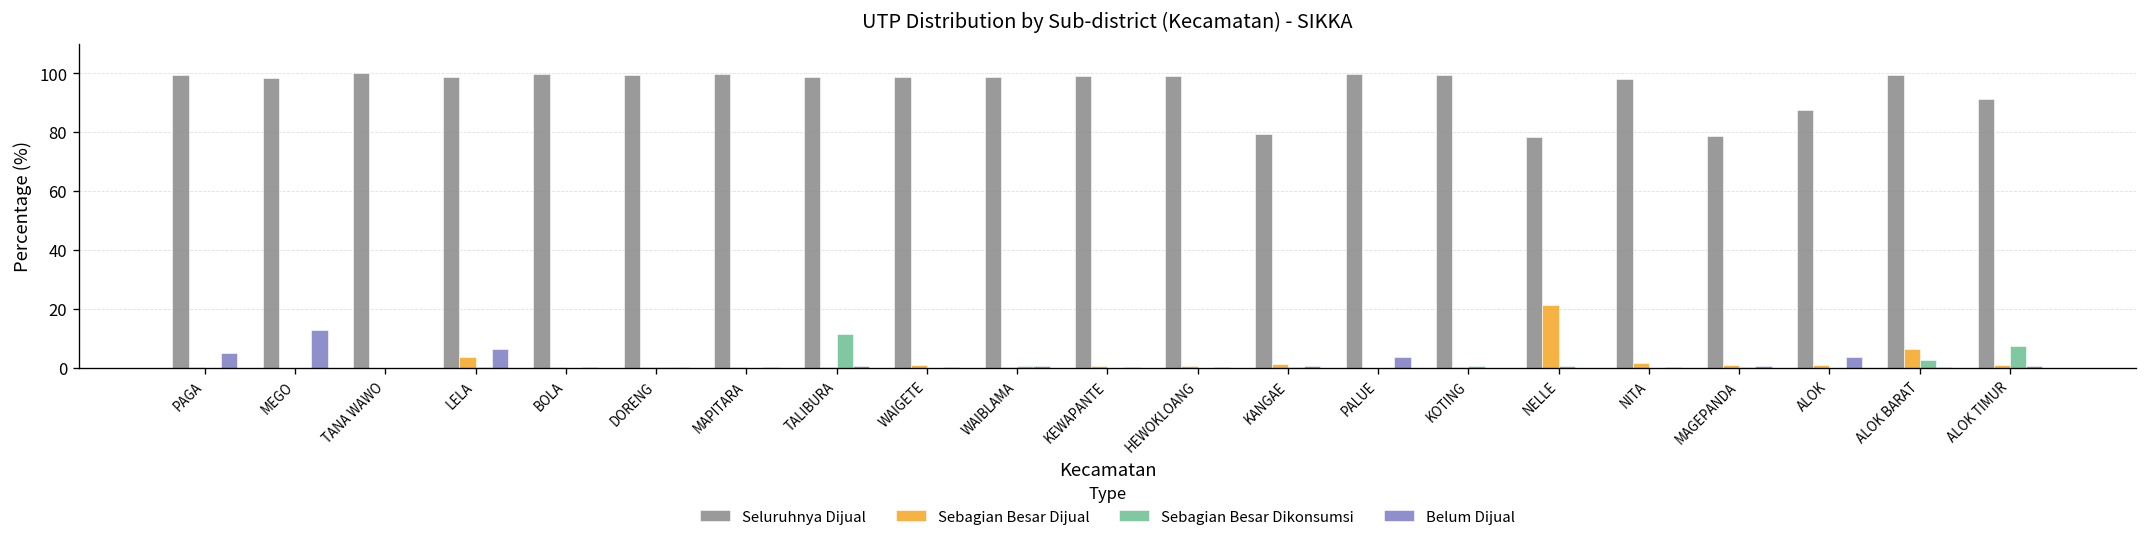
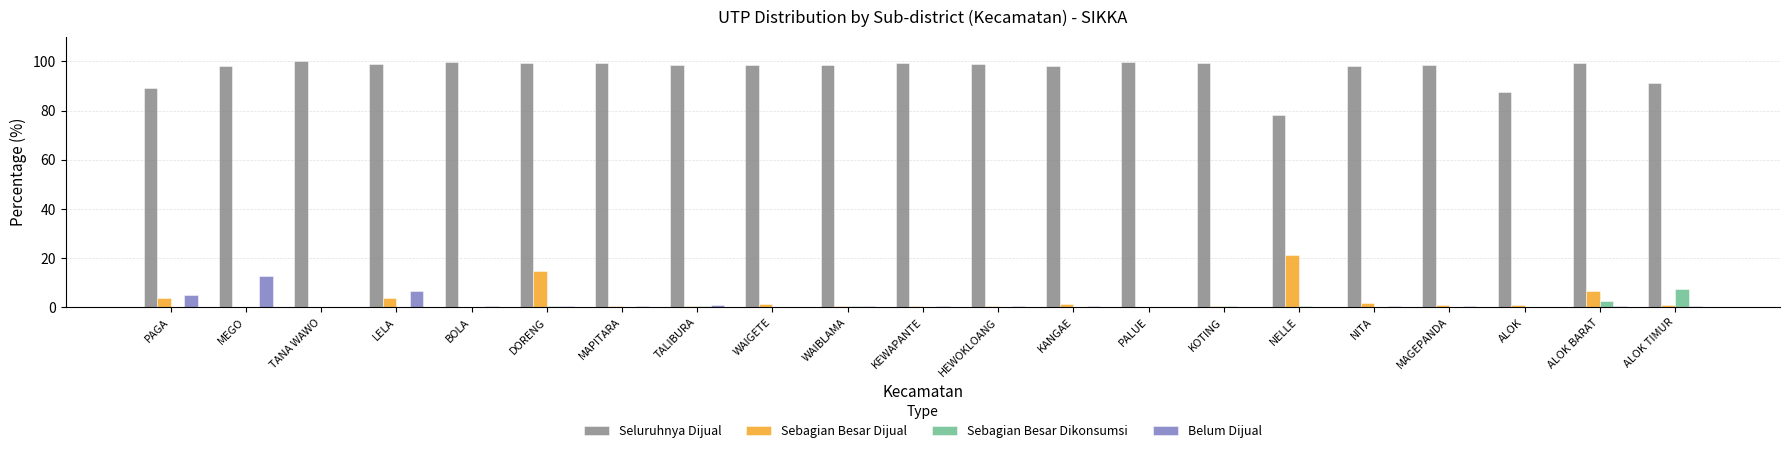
  {
    "Seluruhnya Dijual": {
-     "PAGA": 100,
+     "PAGA": 89,
      "MEGO": 98,
      "TANA WAWO": 100,
      "LELA": 99,
      "BOLA": 100,
      "DORENG": 99,
      "MAPITARA": 100,
      "TALIBURA": 99,
      "WAIGETE": 99,
      "WAIBLAMA": 99,
      "KEWAPANTE": 99,
      "HEWOKLOANG": 99,
-     "KANGAE": 79,
+     "KANGAE": 98,
      "PALUE": 100,
      "KOTING": 99,
      "NELLE": 78,
      "NITA": 98,
-     "MAGEPANDA": 79,
+     "MAGEPANDA": 98,
      "ALOK": 88,
      "ALOK BARAT": 99,
      "ALOK TIMUR": 91
    },
    "Sebagian Besar Dijual": {
-     "PAGA": 0,
+     "PAGA": 4,
      "MEGO": 0,
      "TANA WAWO": 0,
      "LELA": 4,
-     "DORENG": 0,
+     "DORENG": 15,
      "WAIGETE": 1,
      "KANGAE": 1,
      "PALUE": 0,
      "NELLE": 21,
      "NITA": 2,
      "ALOK BARAT": 6
    },
    "Sebagian Besar Dikonsumsi": {
      "PAGA": 0,
      "MEGO": 0,
      "TANA WAWO": 0,
      "BOLA": 0,
      "MAPITARA": 0,
-     "TALIBURA": 11,
+     "TALIBURA": 0,
      "KEWAPANTE": 0,
      "HEWOKLOANG": 0,
      "NITA": 0,
      "ALOK": 0,
      "ALOK BARAT": 3,
      "ALOK TIMUR": 7
    },
    "Belum Dijual": {
      "PAGA": 5,
      "MEGO": 13,
      "TANA WAWO": 0,
      "LELA": 6,
-     "PALUE": 4,
+     "PALUE": 0,
      "KOTING": 0,
      "NELLE": 0,
-     "ALOK": 4
+     "ALOK": 0
    }
  }
